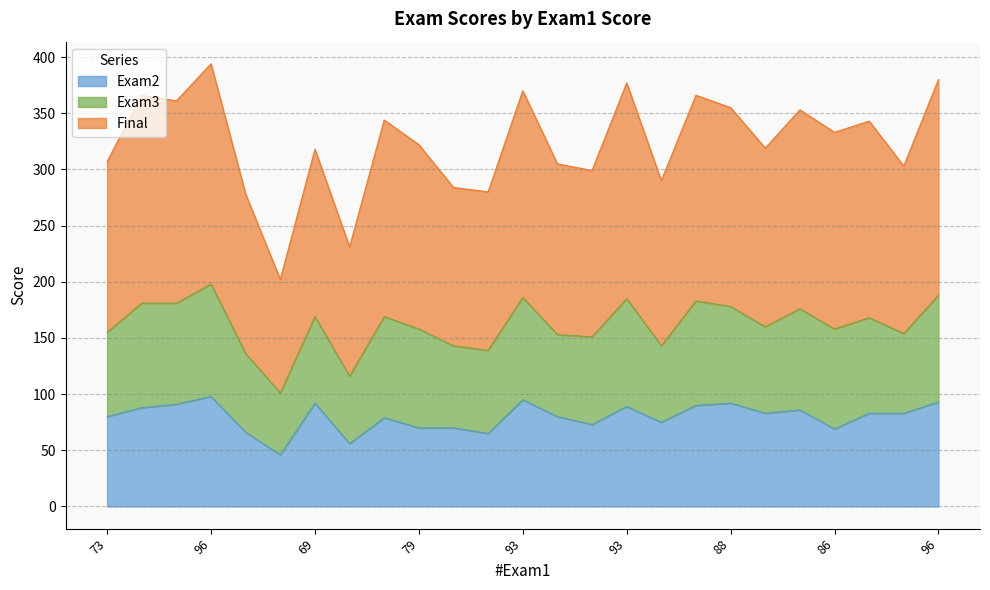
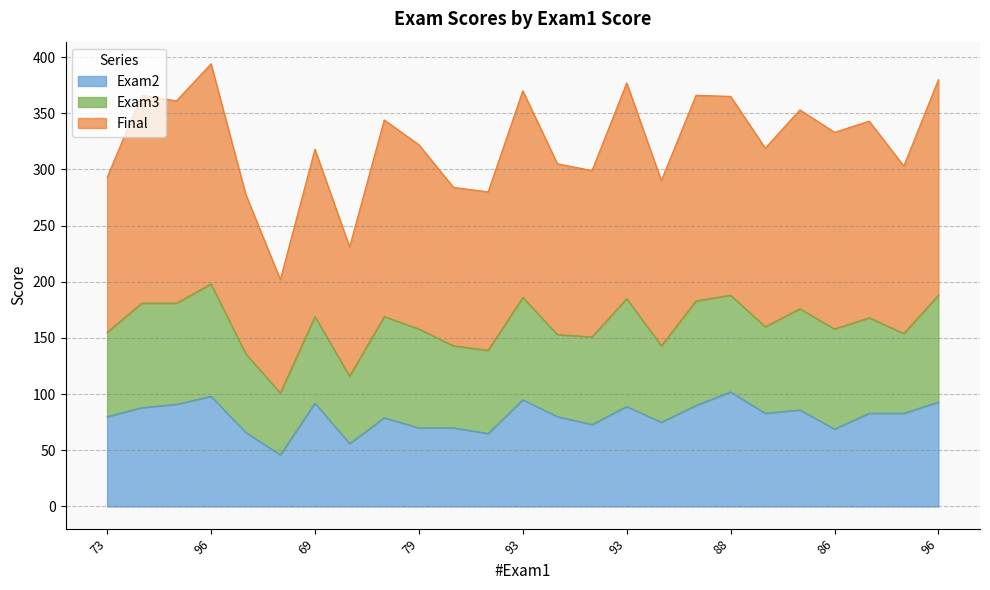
  {
    "Exam2": {
      "73": 80,
      "69": 92,
      "79": 70,
-     "88": 92,
+     "88": 102,
      "86": 69
    },
    "Exam3": {
      "73": 75,
      "69": 77,
      "79": 88,
      "88": 86,
      "86": 89
    },
    "Final": {
-     "73": 152,
+     "73": 138,
      "69": 149,
      "79": 164,
      "88": 177,
      "86": 175
    }
  }
